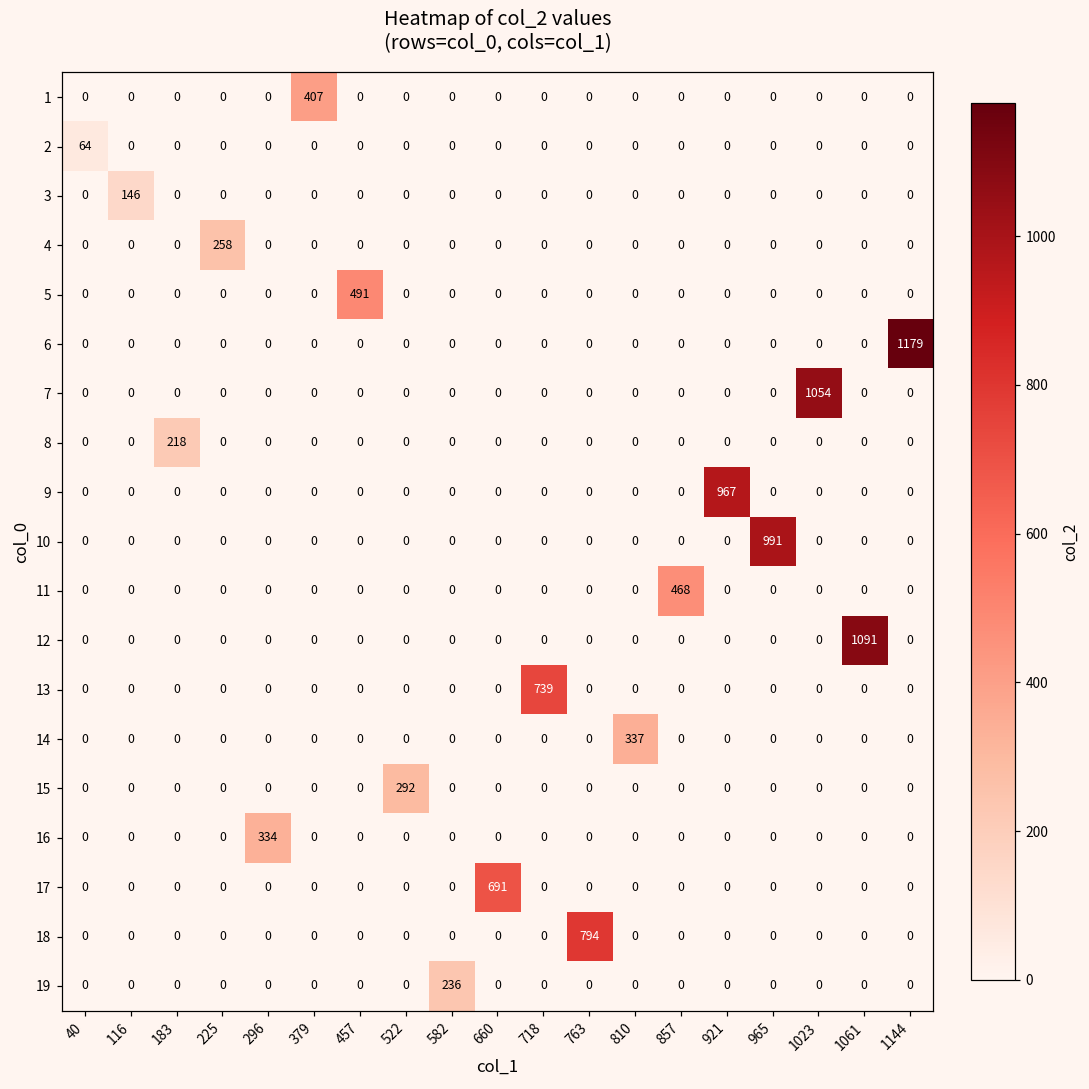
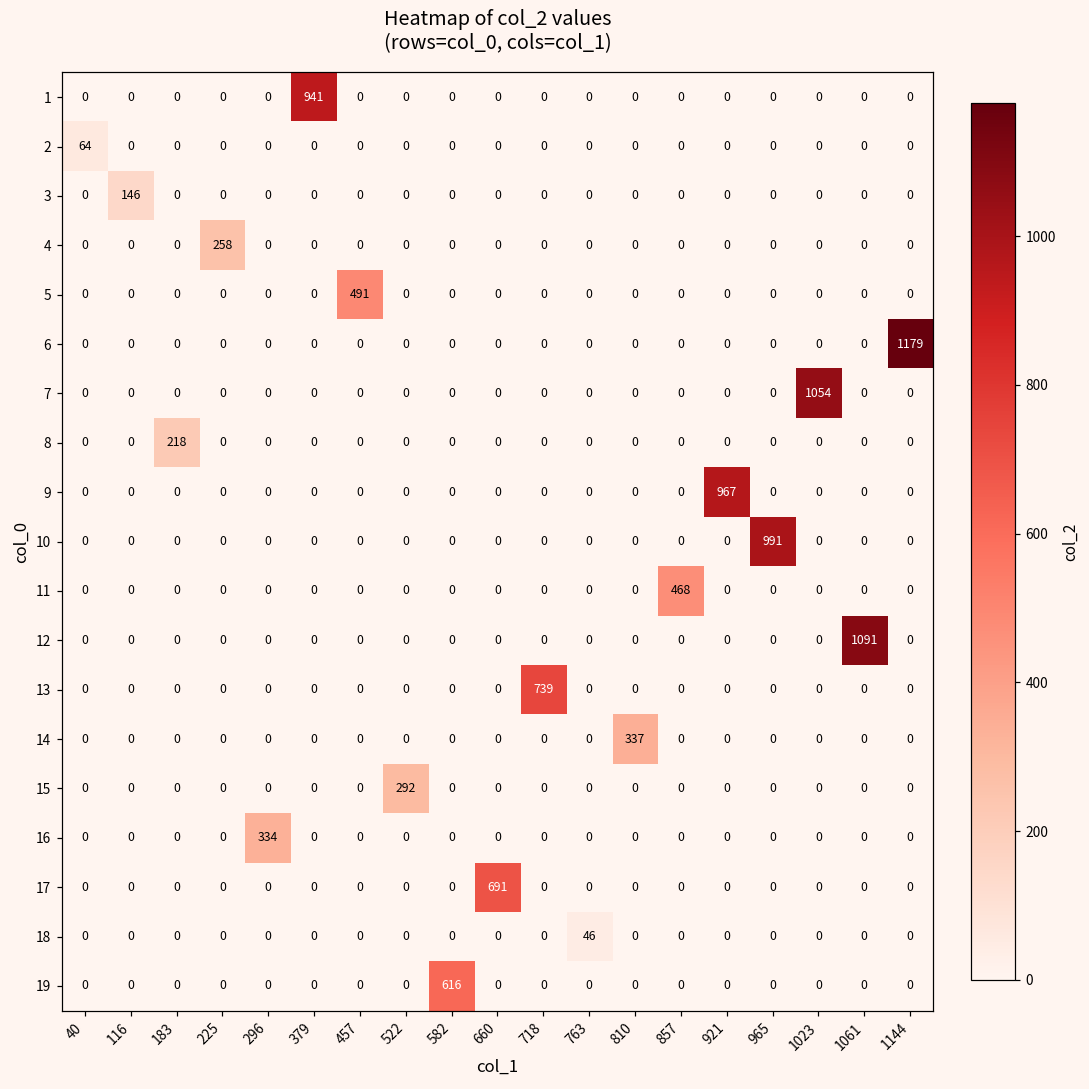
  {
    "1": {
      "40": 0,
      "116": 0,
      "183": 0,
      "225": 0,
      "296": 0,
-     "379": 407,
+     "379": 941,
      "457": 0,
      "522": 0,
      "582": 0,
      "660": 0,
      "718": 0,
      "763": 0,
      "810": 0,
      "857": 0,
      "921": 0,
      "965": 0,
      "1023": 0,
      "1061": 0,
      "1144": 0
    },
    "18": {
      "40": 0,
      "116": 0,
      "183": 0,
      "225": 0,
      "296": 0,
      "379": 0,
      "457": 0,
      "522": 0,
      "582": 0,
      "660": 0,
      "718": 0,
-     "763": 794,
+     "763": 46,
      "810": 0,
      "857": 0,
      "921": 0,
      "965": 0,
      "1023": 0,
      "1061": 0,
      "1144": 0
    },
    "19": {
      "40": 0,
      "116": 0,
      "183": 0,
      "225": 0,
      "296": 0,
      "379": 0,
      "457": 0,
      "522": 0,
-     "582": 236,
+     "582": 616,
      "660": 0,
      "718": 0,
      "763": 0,
      "810": 0,
      "857": 0,
      "921": 0,
      "965": 0,
      "1023": 0,
      "1061": 0,
      "1144": 0
    }
  }
